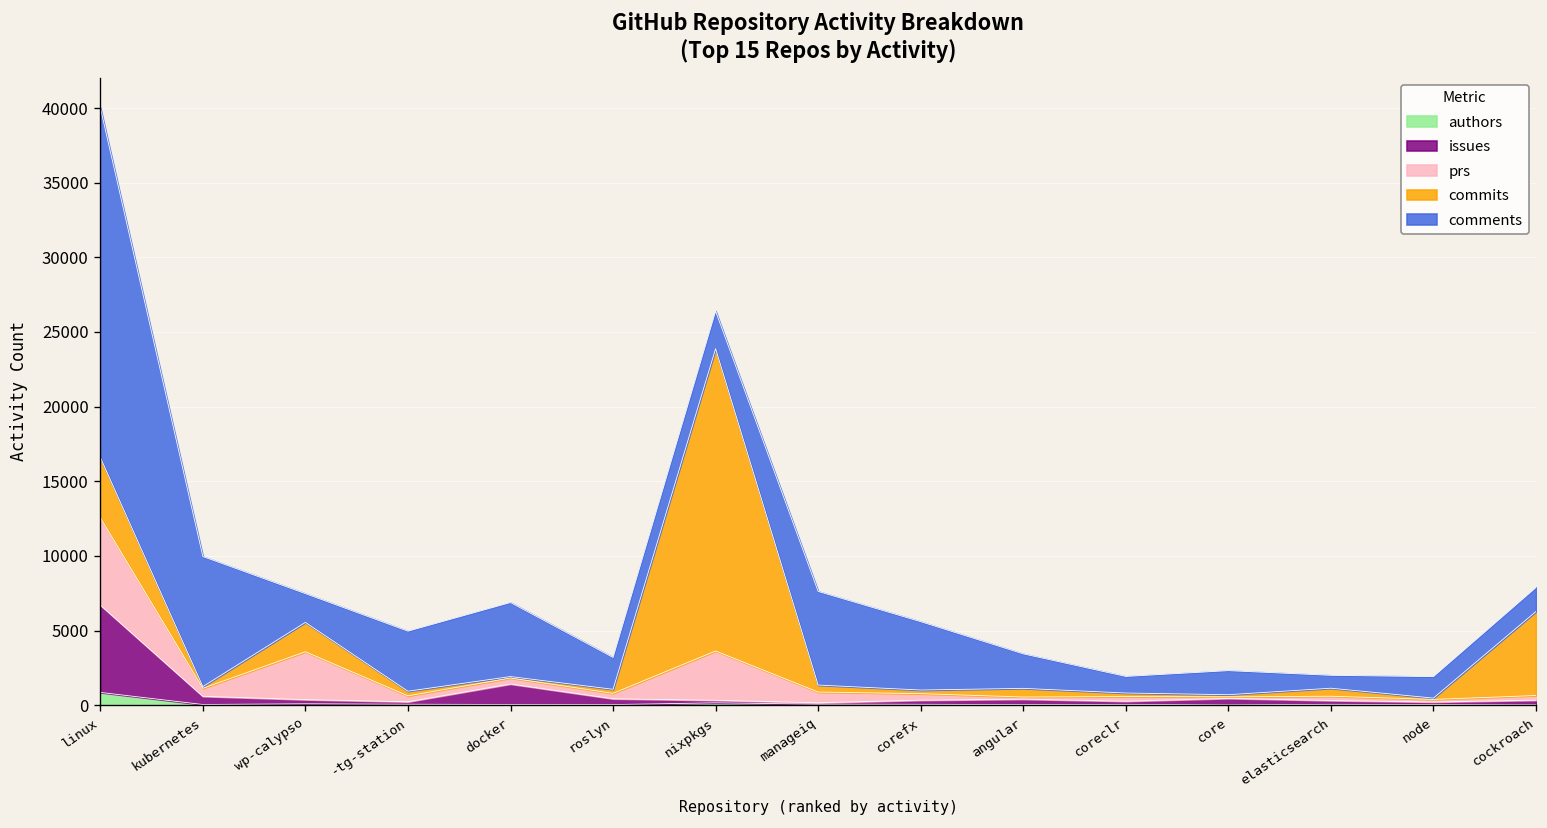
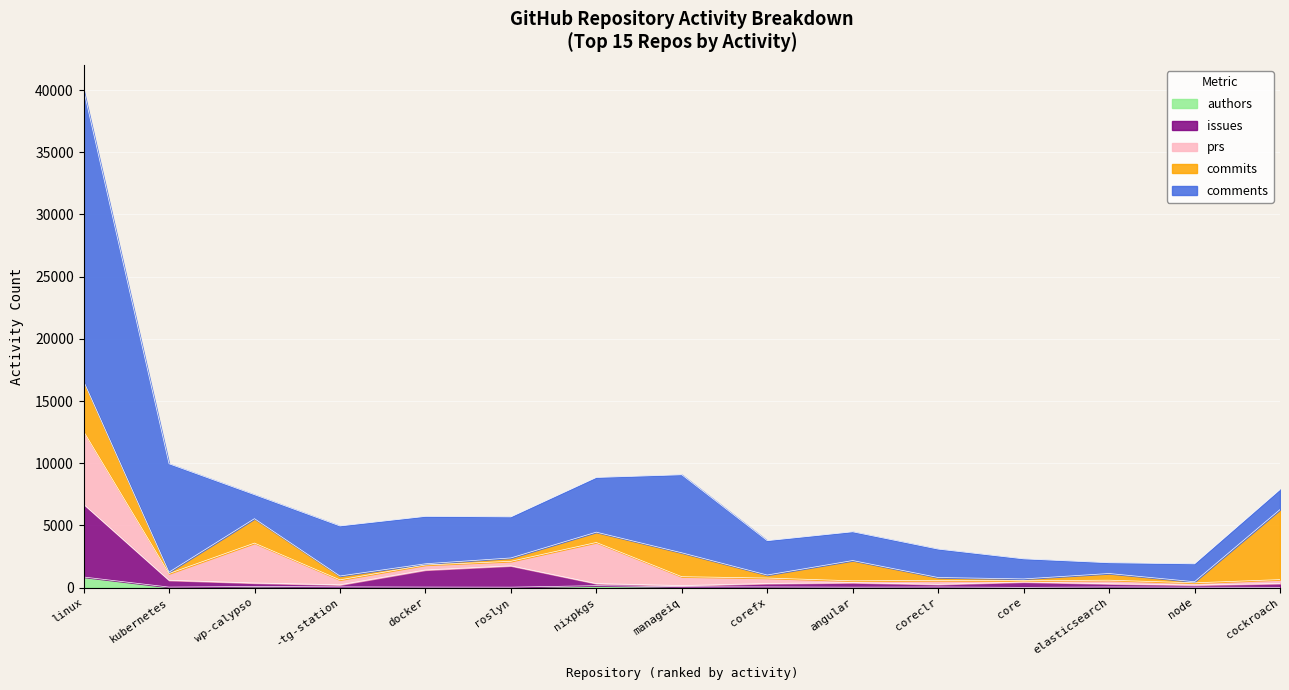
  {
    "authors": {
      "linux": 900,
      "kubernetes": 0,
      "wp-calypso": 100,
      "docker": 0,
      "roslyn": 0,
      "corefx": 100,
      "angular": 0,
      "coreclr": 100,
      "core": 0,
      "elasticsearch": 100,
      "cockroach": 0
    },
    "issues": {
      "linux": 5900,
      "kubernetes": 600,
      "wp-calypso": 300,
      "docker": 1400,
-     "roslyn": 400,
+     "roslyn": 1700,
      "corefx": 300,
      "coreclr": 200,
      "elasticsearch": 300,
      "cockroach": 300
    },
    "prs": {
      "linux": 5900,
      "wp-calypso": 3200,
      "-tg-station": 400,
      "roslyn": 400,
      "nixpkgs": 3300,
      "manageiq": 700,
      "corefx": 400,
      "coreclr": 300,
      "elasticsearch": 300,
      "cockroach": 300
    },
    "commits": {
      "linux": 4000,
      "wp-calypso": 2000,
      "-tg-station": 300,
      "roslyn": 300,
-     "nixpkgs": 20300,
-     "manageiq": 500,
+     "nixpkgs": 800,
+     "manageiq": 1900,
      "corefx": 200,
-     "angular": 600,
+     "angular": 1600,
      "coreclr": 200,
      "elasticsearch": 500,
      "cockroach": 5600
    },
    "comments": {
      "linux": 23400,
      "kubernetes": 8700,
      "wp-calypso": 1900,
      "-tg-station": 4000,
-     "docker": 5000,
-     "roslyn": 2100,
-     "nixpkgs": 2500,
+     "docker": 3800,
+     "roslyn": 3300,
+     "nixpkgs": 4400,
      "manageiq": 6300,
-     "corefx": 4600,
+     "corefx": 2800,
      "angular": 2300,
-     "coreclr": 1100,
+     "coreclr": 2300,
      "core": 1600,
      "elasticsearch": 900,
      "node": 1400,
      "cockroach": 1600
    }
  }
